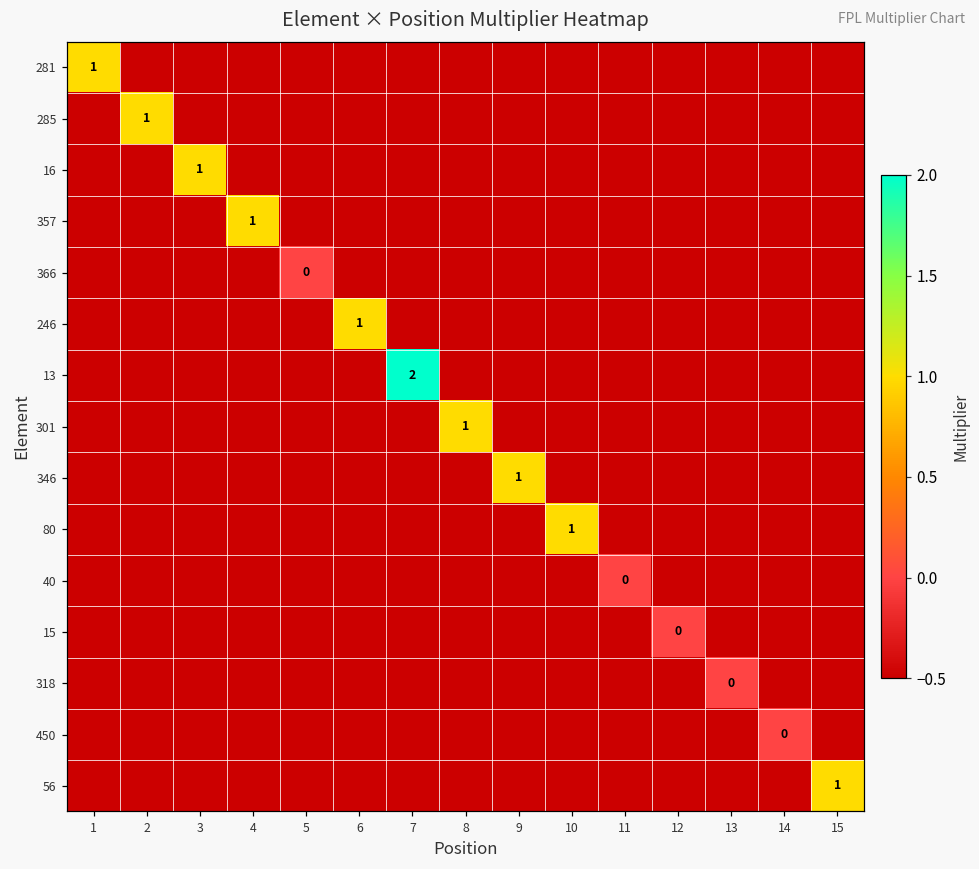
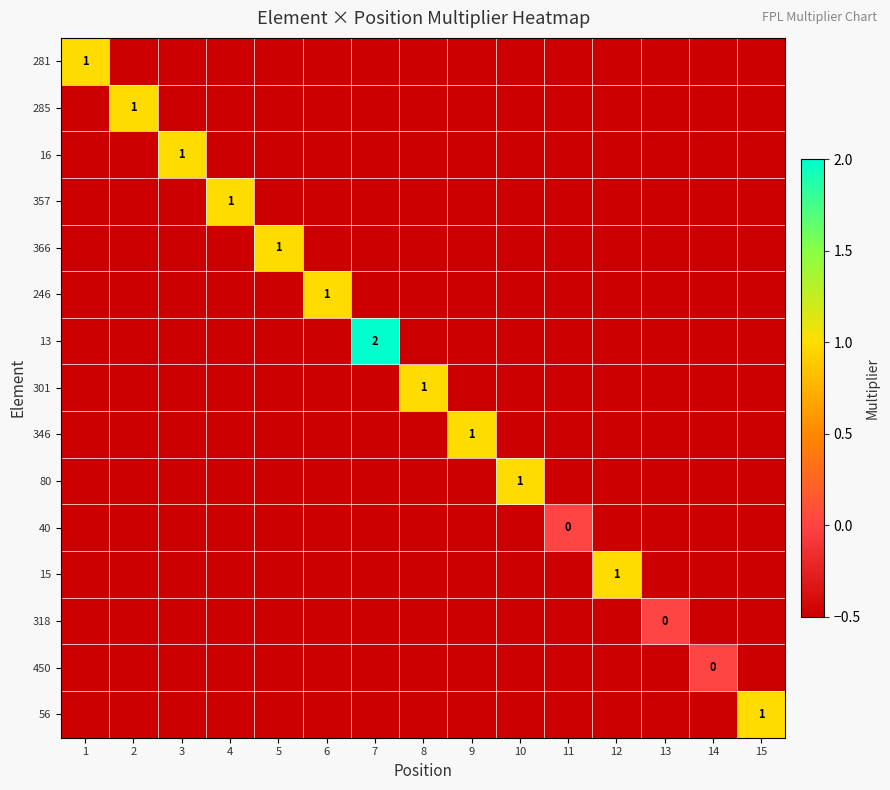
  {
    "281": {
      "1": 1
    },
    "285": {
      "2": 1
    },
    "16": {
      "3": 1
    },
    "357": {
      "4": 1
    },
    "366": {
-     "5": 0
+     "5": 1
    },
    "246": {
      "6": 1
    },
    "13": {
      "7": 2
    },
    "301": {
      "8": 1
    },
    "346": {
      "9": 1
    },
    "80": {
      "10": 1
    },
    "40": {
      "11": 0
    },
    "15": {
-     "12": 0
+     "12": 1
    },
    "318": {
      "13": 0
    },
    "450": {
      "14": 0
    },
    "56": {
      "15": 1
    }
  }
